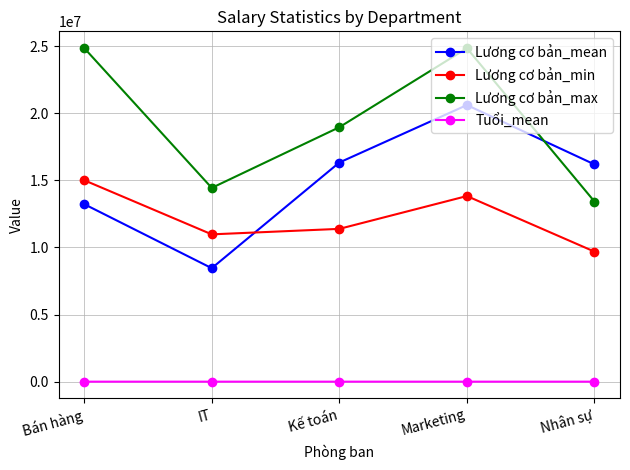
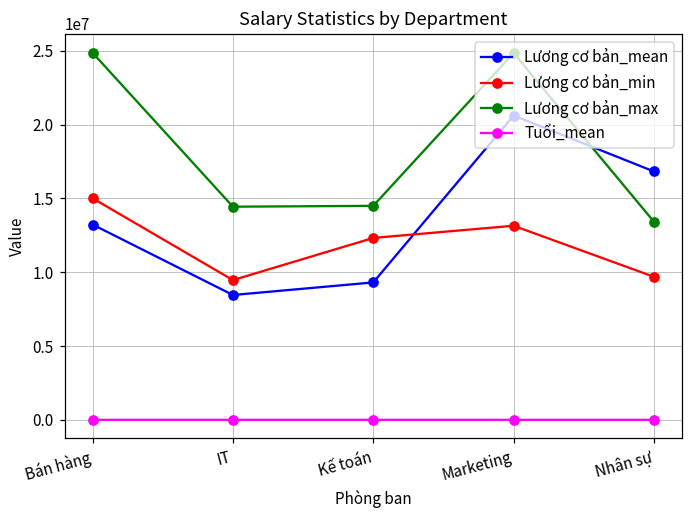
  {
    "Lương cơ bản_mean": {
      "Bán hàng": 13200000,
      "IT": 8500000,
-     "Kế toán": 16300000,
-     "Nhân sự": 16200000
+     "Kế toán": 9300000,
+     "Nhân sự": 16800000
    },
    "Lương cơ bản_min": {
      "Bán hàng": 15000000,
-     "IT": 11000000,
-     "Kế toán": 11400000,
-     "Marketing": 13800000,
+     "IT": 9500000,
+     "Kế toán": 12300000,
+     "Marketing": 13100000,
      "Nhân sự": 9700000
    },
    "Lương cơ bản_max": {
      "Bán hàng": 24900000,
      "IT": 14400000,
-     "Kế toán": 19000000,
+     "Kế toán": 14500000,
      "Nhân sự": 13400000
    },
    "Tuổi_mean": {
      "Bán hàng": 0,
      "IT": 0,
      "Kế toán": 0,
      "Marketing": 0,
      "Nhân sự": 0
    }
  }
